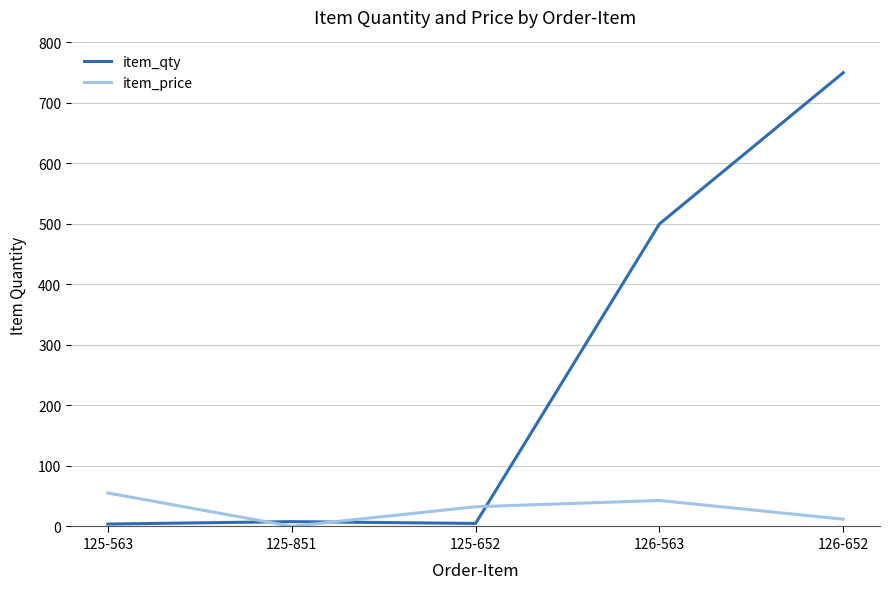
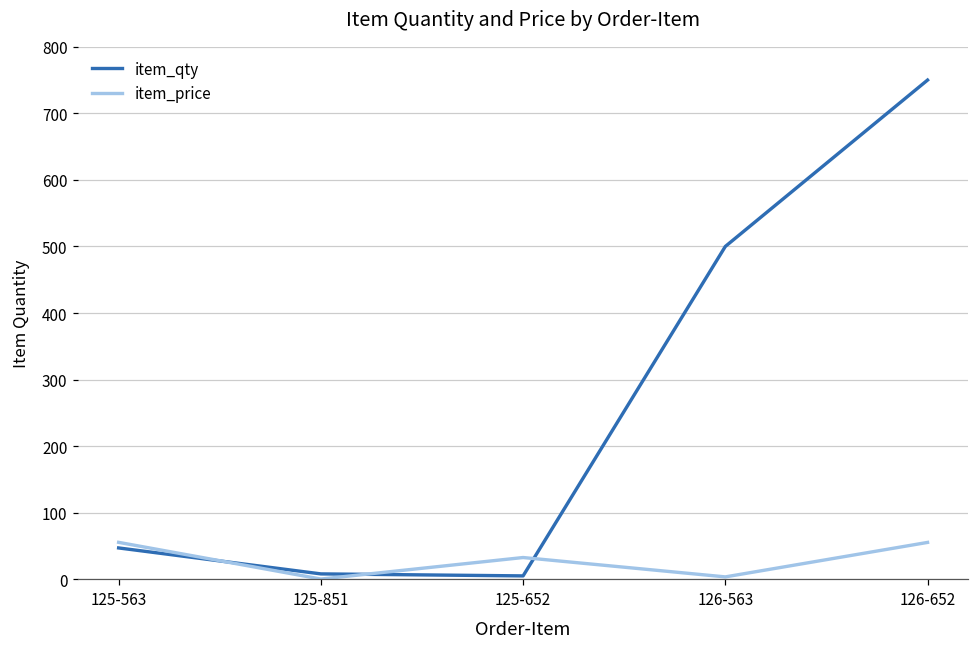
  {
    "item_qty": {
-     "125-563": 0,
+     "125-563": 50,
      "125-851": 10,
      "125-652": 10,
      "126-563": 500,
      "126-652": 750
    },
    "item_price": {
      "125-563": 60,
      "125-851": 0,
      "125-652": 30,
-     "126-563": 40,
-     "126-652": 10
+     "126-563": 0,
+     "126-652": 60
    }
  }
